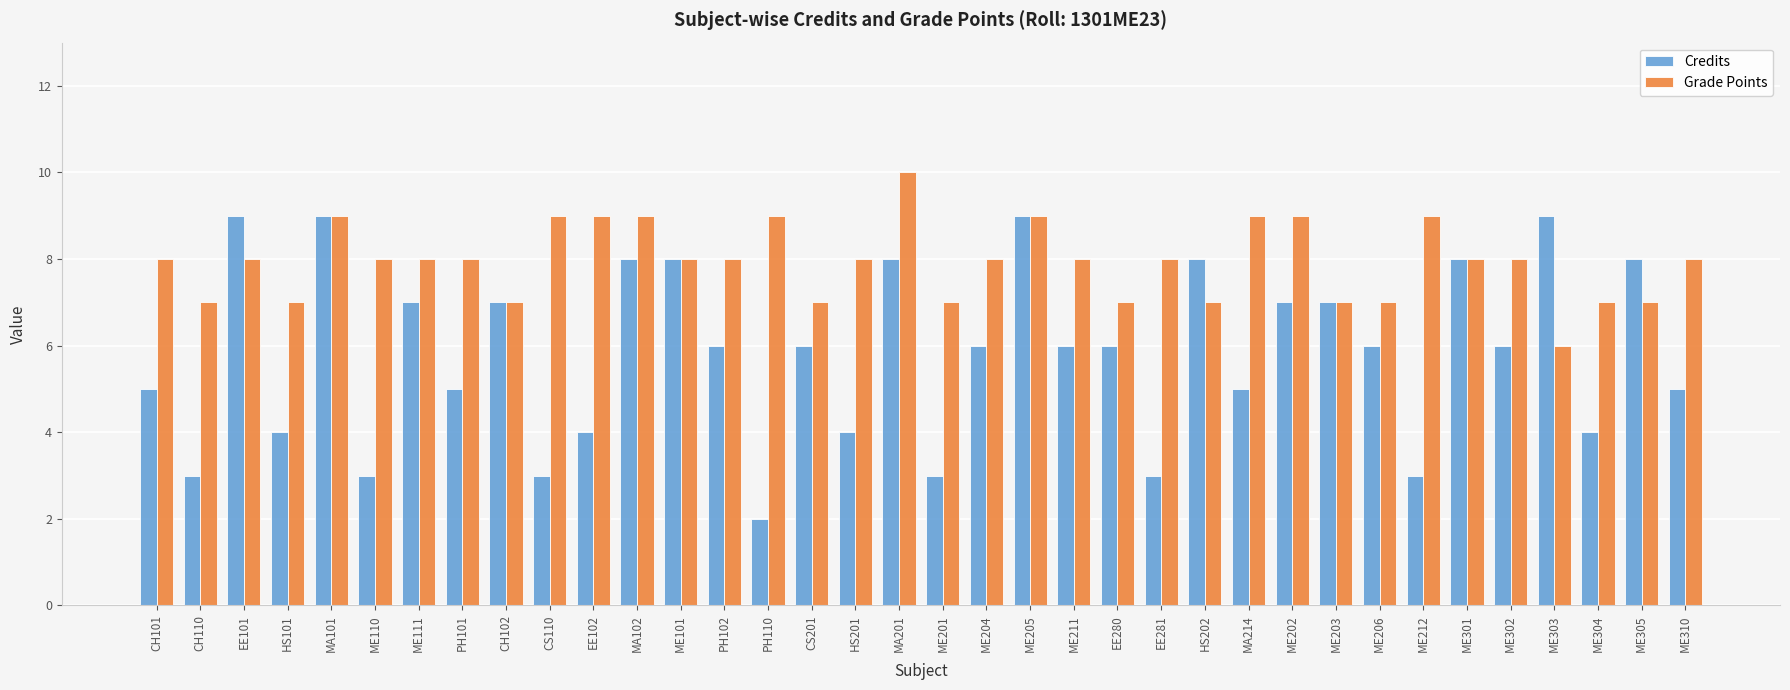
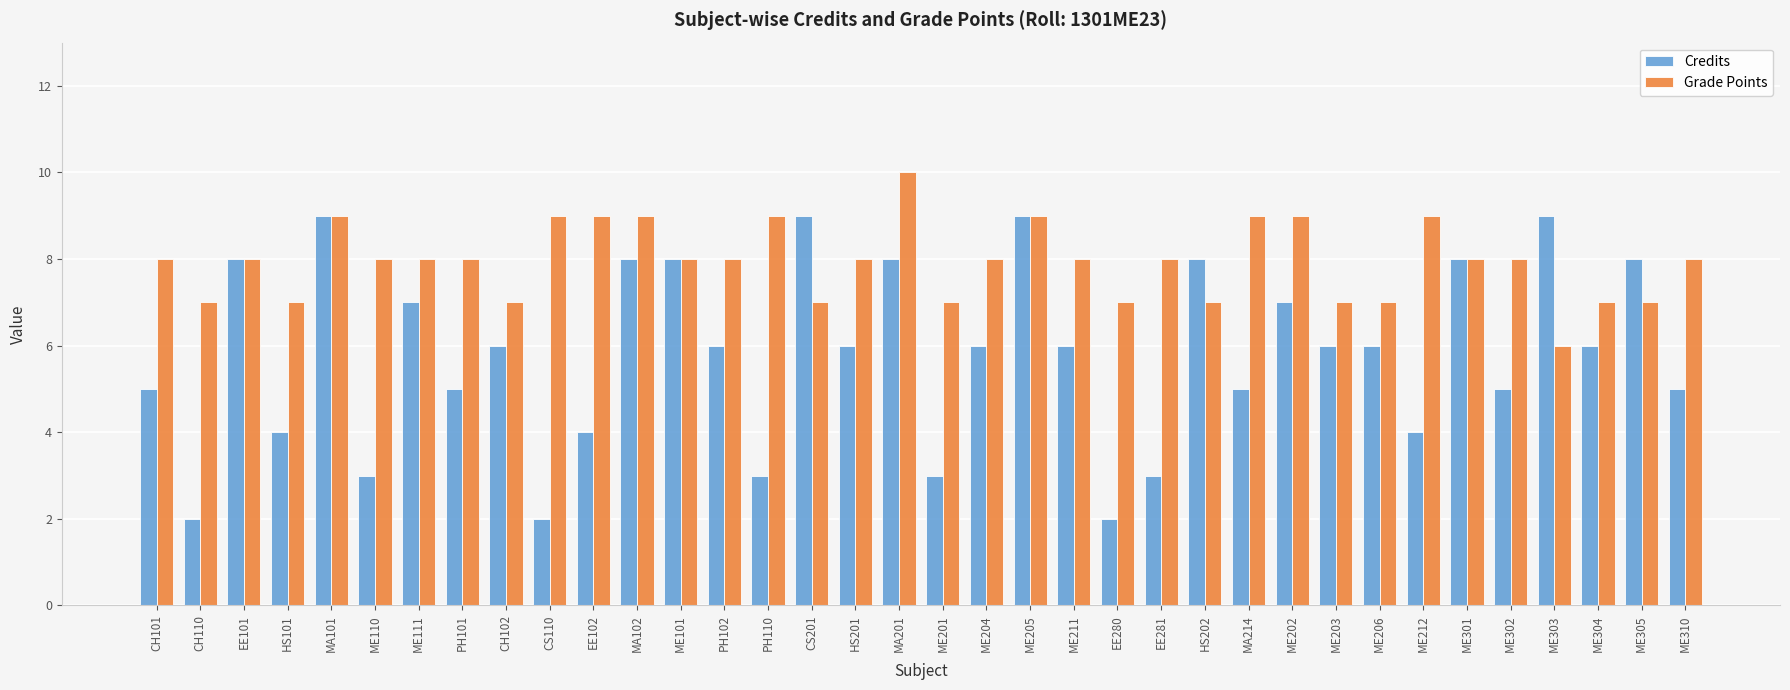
  {
    "Credits": {
      "CH101": 5,
-     "CH110": 3,
-     "EE101": 9,
+     "CH110": 2,
+     "EE101": 8,
      "HS101": 4,
      "MA101": 9,
      "ME110": 3,
      "ME111": 7,
      "PH101": 5,
-     "CH102": 7,
-     "CS110": 3,
+     "CH102": 6,
+     "CS110": 2,
      "EE102": 4,
      "MA102": 8,
      "ME101": 8,
      "PH102": 6,
-     "PH110": 2,
-     "CS201": 6,
-     "HS201": 4,
+     "PH110": 3,
+     "CS201": 9,
+     "HS201": 6,
      "MA201": 8,
      "ME201": 3,
      "ME204": 6,
      "ME205": 9,
      "ME211": 6,
-     "EE280": 6,
+     "EE280": 2,
      "EE281": 3,
      "HS202": 8,
      "MA214": 5,
      "ME202": 7,
-     "ME203": 7,
+     "ME203": 6,
      "ME206": 6,
-     "ME212": 3,
+     "ME212": 4,
      "ME301": 8,
-     "ME302": 6,
+     "ME302": 5,
      "ME303": 9,
-     "ME304": 4,
+     "ME304": 6,
      "ME305": 8,
      "ME310": 5
    },
    "Grade Points": {
      "CH101": 8,
      "CH110": 7,
      "EE101": 8,
      "HS101": 7,
      "MA101": 9,
      "ME110": 8,
      "ME111": 8,
      "PH101": 8,
      "CH102": 7,
      "CS110": 9,
      "EE102": 9,
      "MA102": 9,
      "ME101": 8,
      "PH102": 8,
      "PH110": 9,
      "CS201": 7,
      "HS201": 8,
      "MA201": 10,
      "ME201": 7,
      "ME204": 8,
      "ME205": 9,
      "ME211": 8,
      "EE280": 7,
      "EE281": 8,
      "HS202": 7,
      "MA214": 9,
      "ME202": 9,
      "ME203": 7,
      "ME206": 7,
      "ME212": 9,
      "ME301": 8,
      "ME302": 8,
      "ME303": 6,
      "ME304": 7,
      "ME305": 7,
      "ME310": 8
    }
  }
